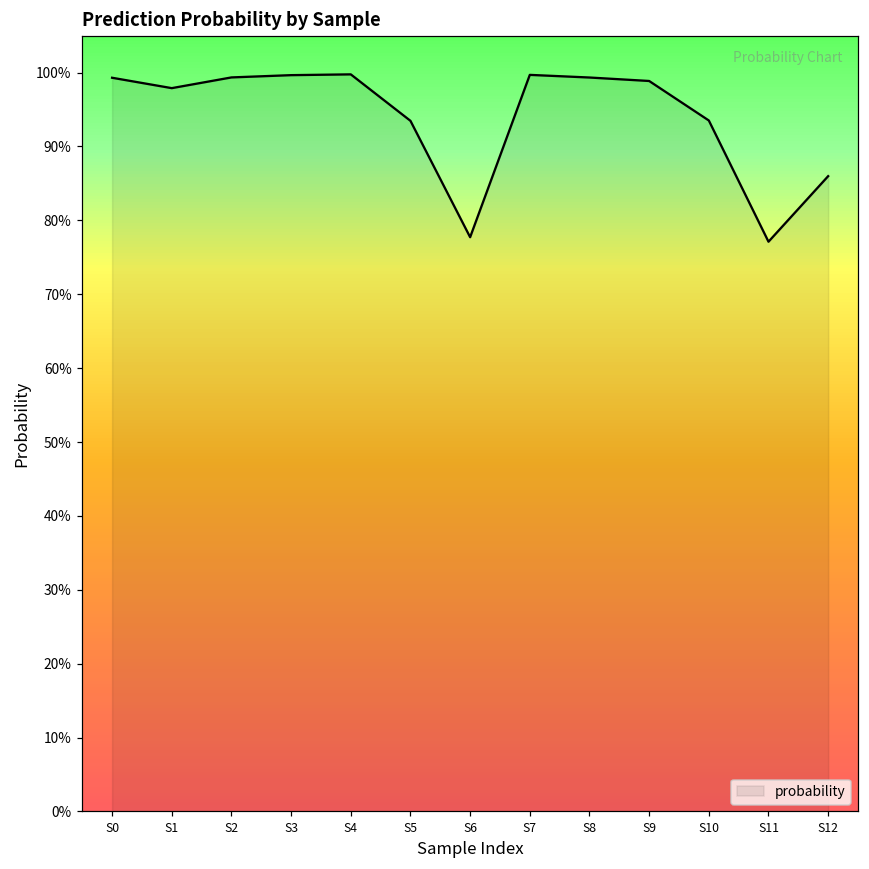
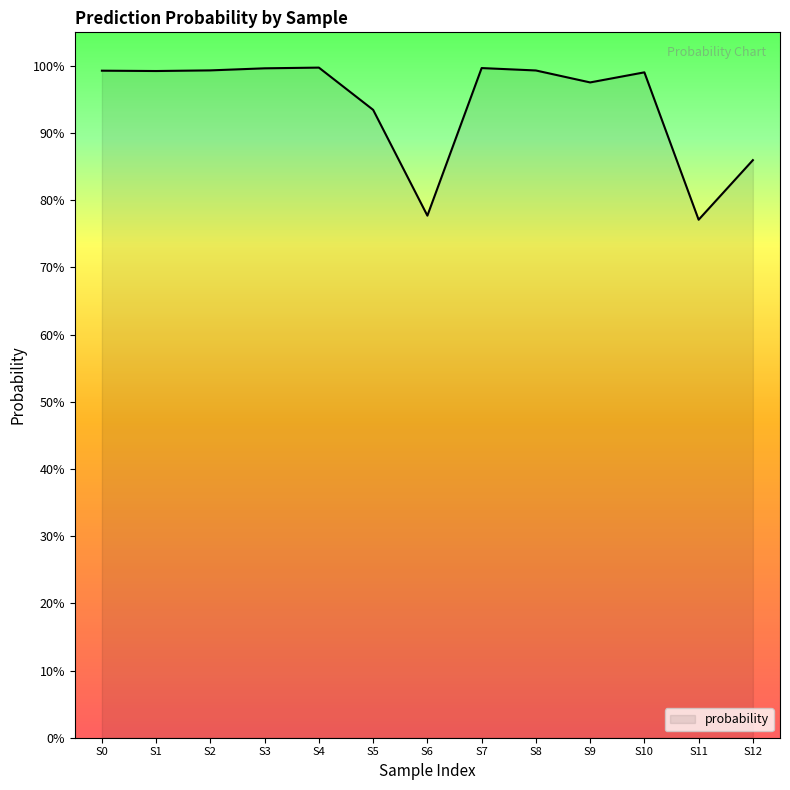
  {
    "S0": "99%",
-   "S1": "98%",
+   "S1": "99%",
    "S2": "99%",
    "S3": "100%",
    "S4": "100%",
    "S5": "93%",
    "S6": "78%",
    "S7": "100%",
    "S8": "99%",
-   "S9": "99%",
-   "S10": "94%",
+   "S9": "98%",
+   "S10": "99%",
    "S11": "77%",
    "S12": "86%"
  }
